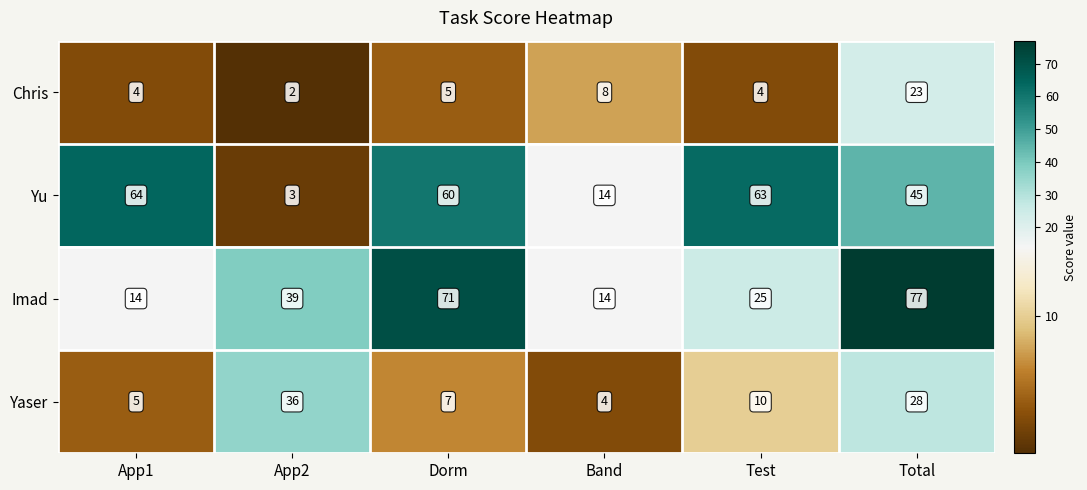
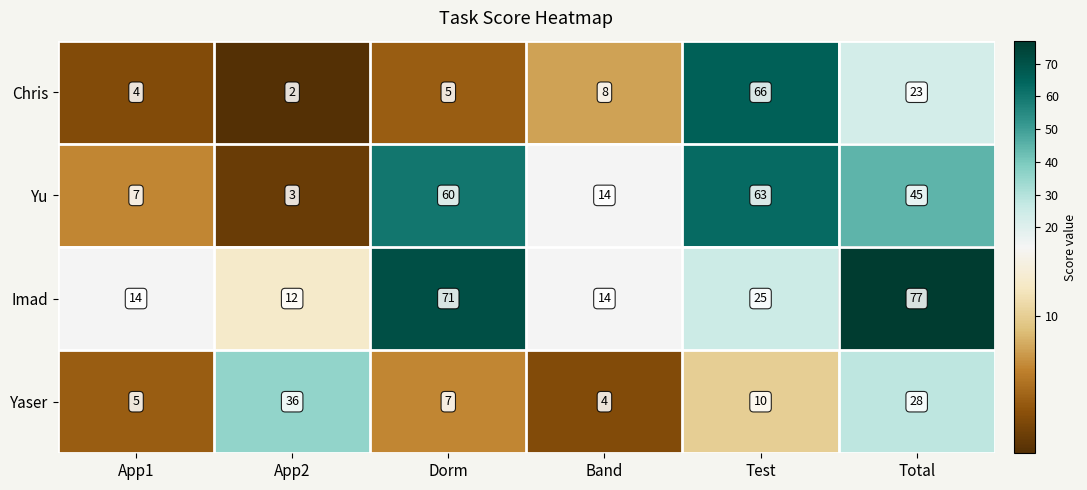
  {
    "Chris": {
-     "Test": 4
+     "Test": 66
    },
    "Yu": {
-     "App1": 64
+     "App1": 7
    },
    "Imad": {
-     "App2": 39
+     "App2": 12
    }
  }
